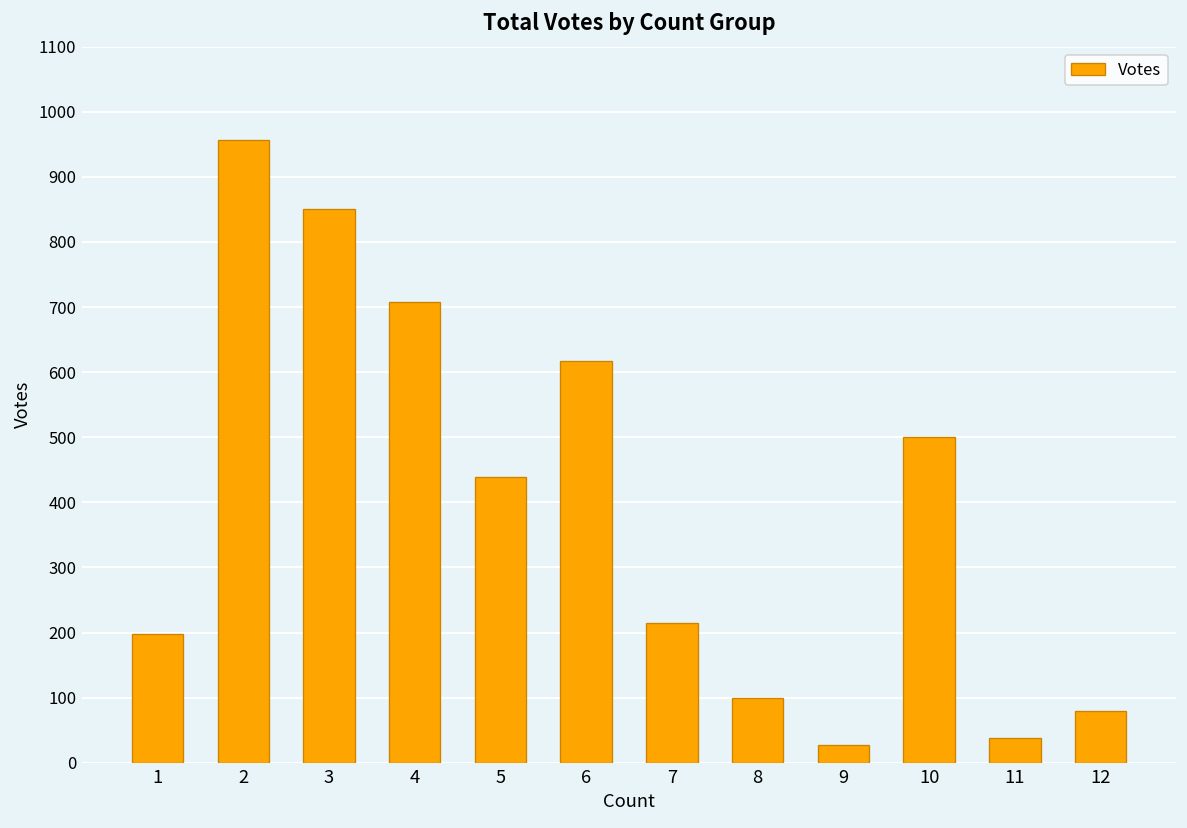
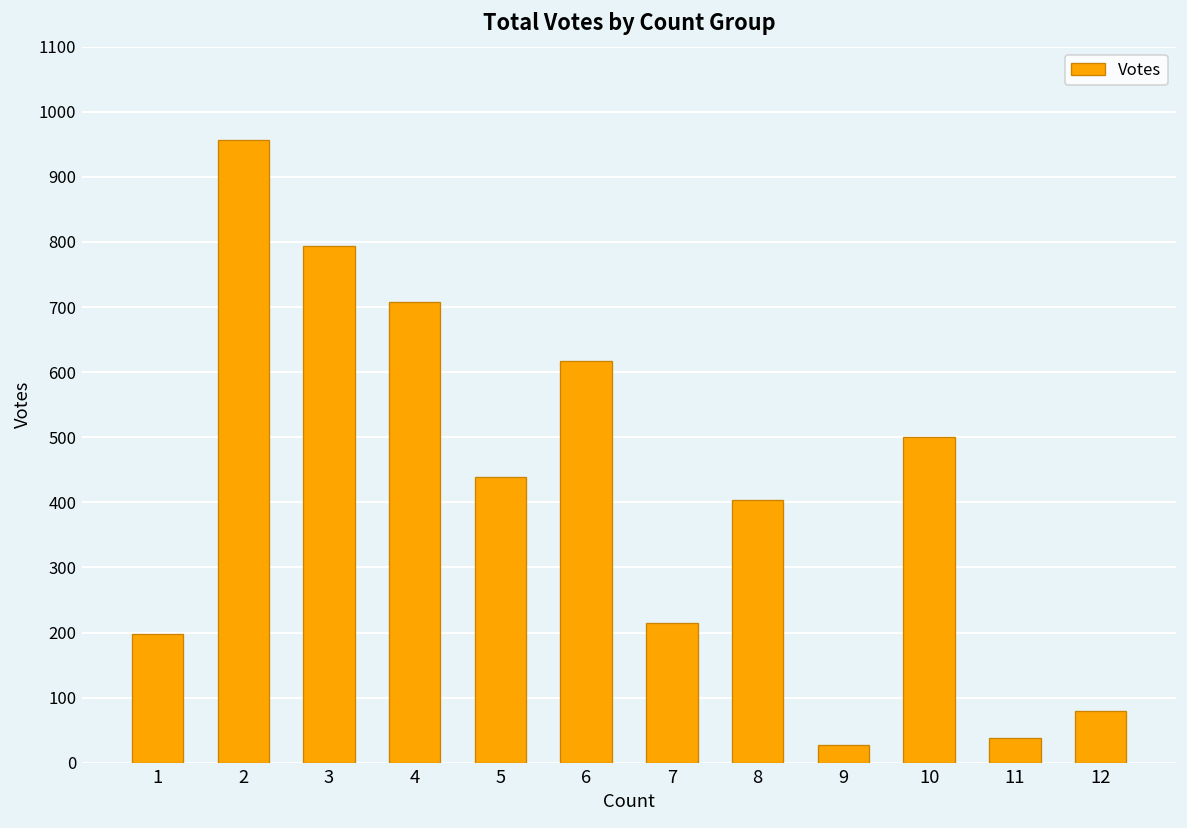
  {
    "1": 200,
    "2": 960,
-   "3": 850,
+   "3": 790,
    "4": 710,
    "5": 440,
    "6": 620,
    "7": 210,
-   "8": 100,
+   "8": 400,
    "9": 30,
    "10": 500,
    "11": 40,
    "12": 80
  }
